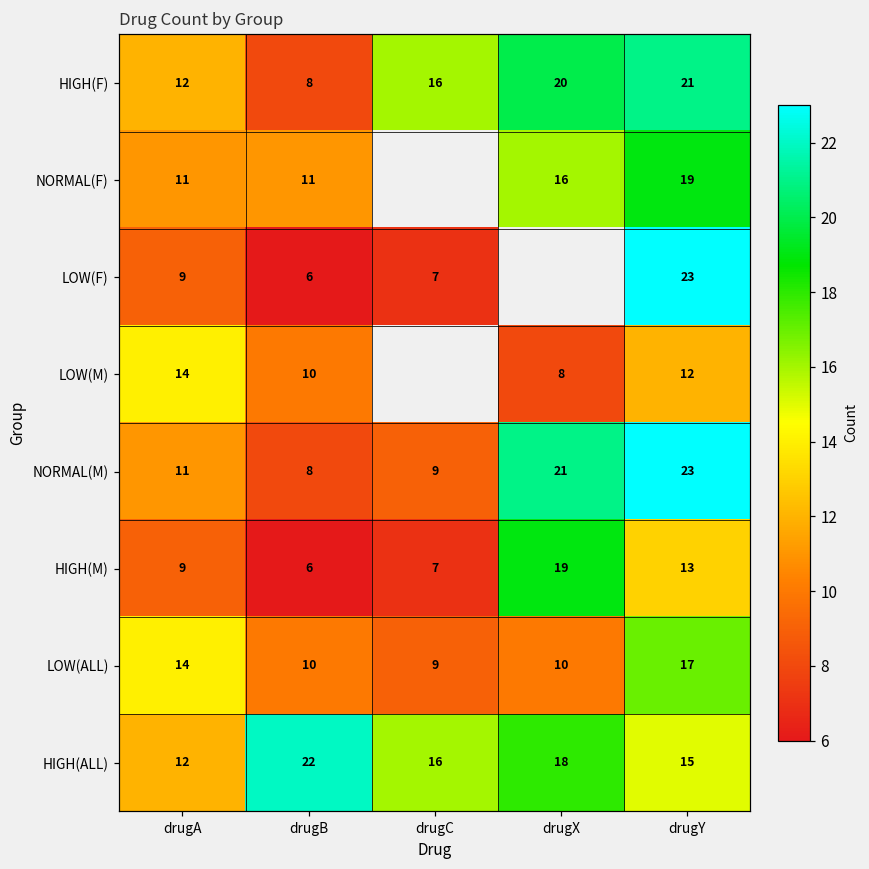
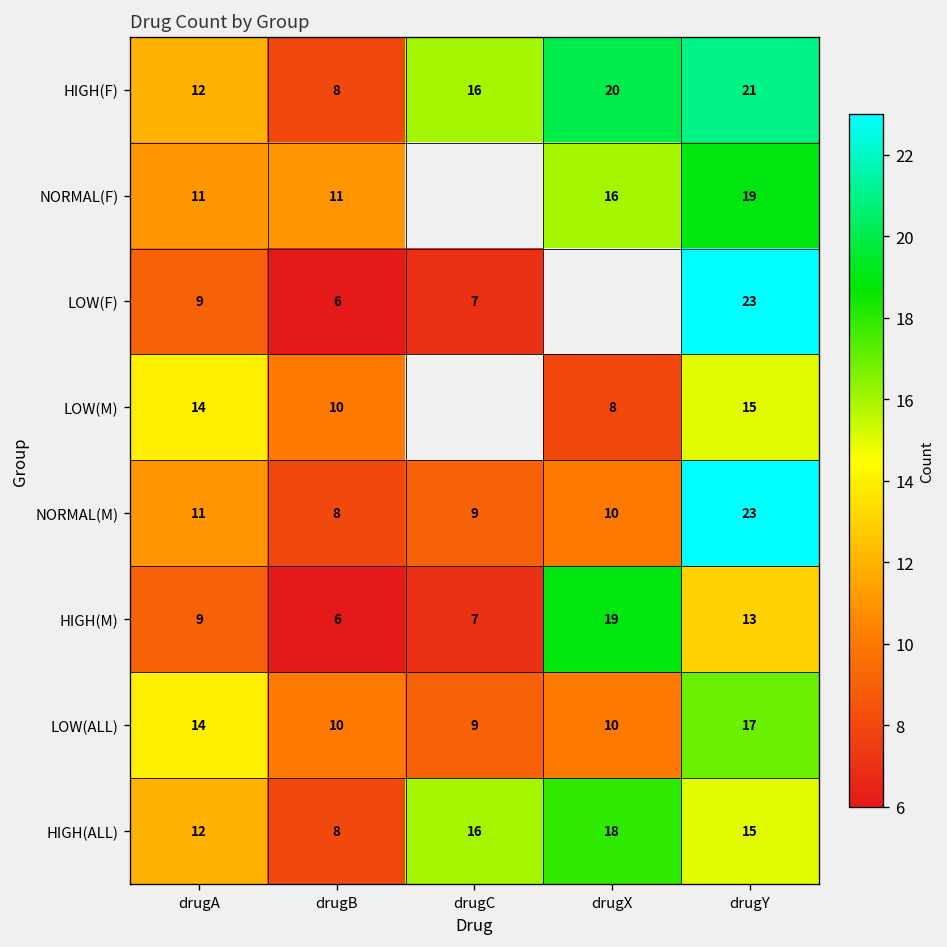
  {
    "HIGH(F)": {
      "drugA": 12,
      "drugB": 8,
      "drugC": 16,
      "drugX": 20,
      "drugY": 21
    },
    "NORMAL(F)": {
      "drugA": 11,
      "drugB": 11,
      "drugX": 16,
      "drugY": 19
    },
    "LOW(F)": {
      "drugA": 9,
      "drugB": 6,
      "drugC": 7,
      "drugY": 23
    },
    "LOW(M)": {
      "drugA": 14,
      "drugB": 10,
      "drugX": 8,
-     "drugY": 12
+     "drugY": 15
    },
    "NORMAL(M)": {
      "drugA": 11,
      "drugB": 8,
      "drugC": 9,
-     "drugX": 21,
+     "drugX": 10,
      "drugY": 23
    },
    "HIGH(M)": {
      "drugA": 9,
      "drugB": 6,
      "drugC": 7,
      "drugX": 19,
      "drugY": 13
    },
    "LOW(ALL)": {
      "drugA": 14,
      "drugB": 10,
      "drugC": 9,
      "drugX": 10,
      "drugY": 17
    },
    "HIGH(ALL)": {
      "drugA": 12,
-     "drugB": 22,
+     "drugB": 8,
      "drugC": 16,
      "drugX": 18,
      "drugY": 15
    }
  }
